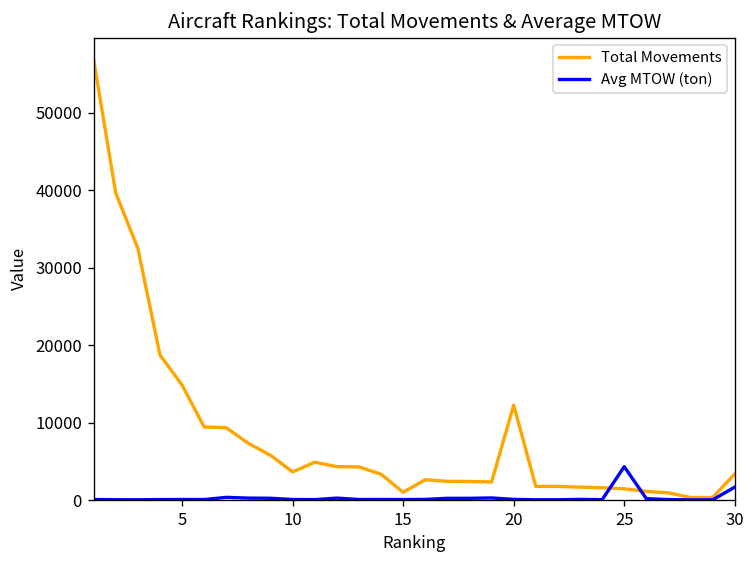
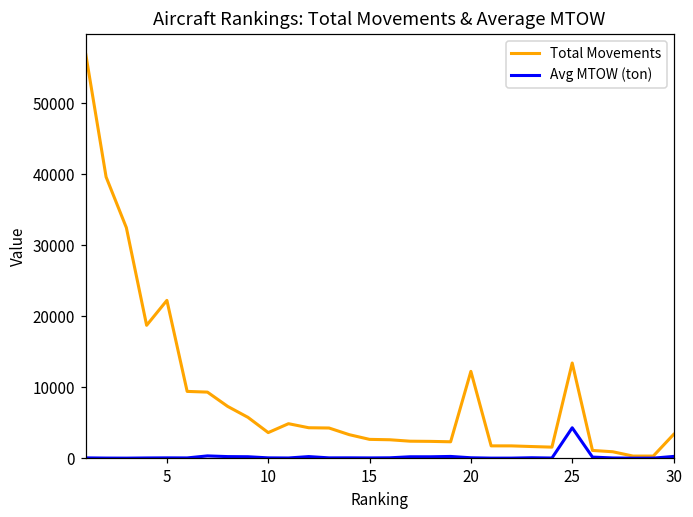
  {
    "Total Movements": {
-     "5": 15000,
+     "5": 22000,
      "10": 4000,
-     "15": 1000,
+     "15": 3000,
      "20": 12000,
-     "25": 1000,
+     "25": 13000,
      "30": 3000
    },
    "Avg MTOW (ton)": {
      "5": 0,
      "10": 0,
      "15": 0,
      "20": 0,
      "25": 4000,
-     "30": 2000
+     "30": 0
    }
  }
